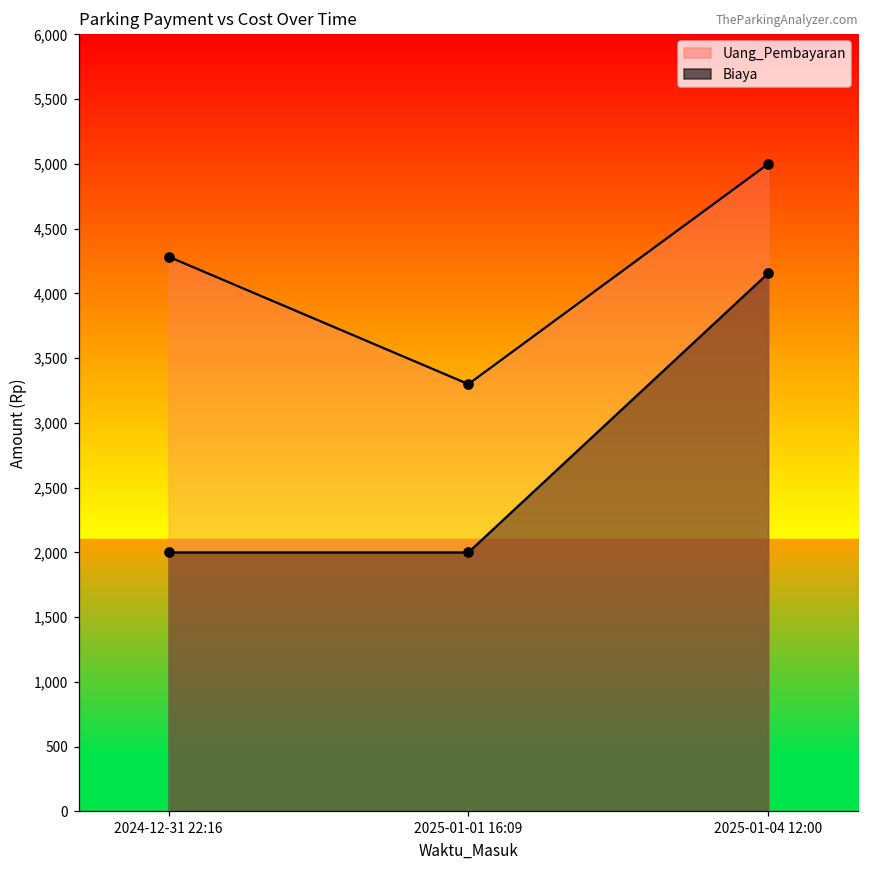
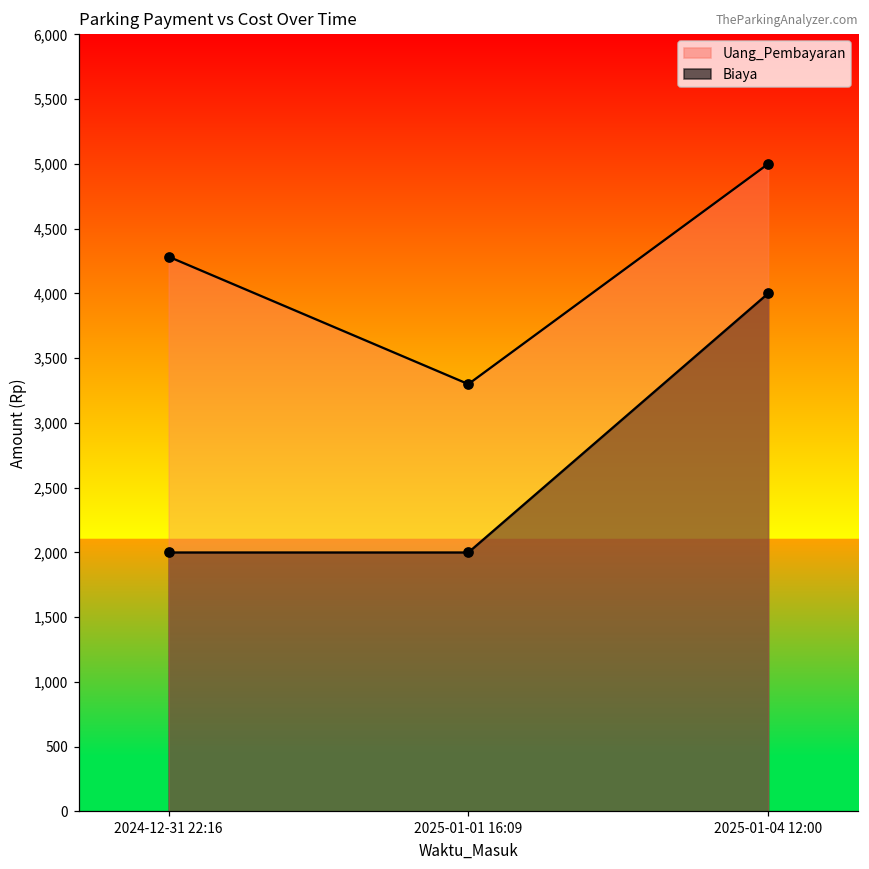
  {
    "Biaya": {
      "2024-12-31 22:16": "2,000",
      "2025-01-01 16:09": "2,000",
-     "2025-01-04 12:00": "4,160"
+     "2025-01-04 12:00": "4,000"
    },
    "Uang_Pembayaran": {
      "2024-12-31 22:16": "4,280",
      "2025-01-01 16:09": "3,300",
      "2025-01-04 12:00": "5,000"
    }
  }
